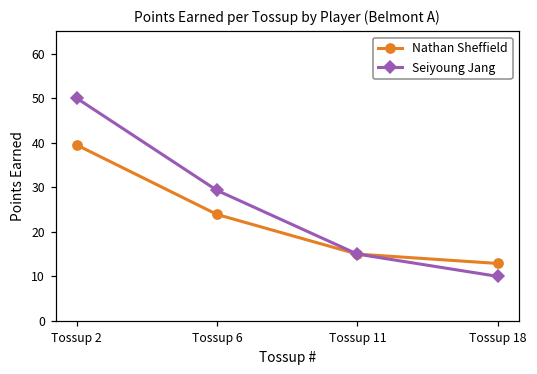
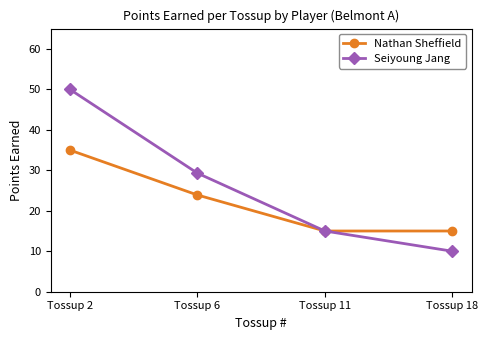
  {
    "Nathan Sheffield": {
-     "Tossup 2": 40,
+     "Tossup 2": 35,
      "Tossup 6": 24,
-     "Tossup 18": 13
+     "Tossup 18": 15
    },
    "Seiyoung Jang": {
      "Tossup 2": 50,
      "Tossup 6": 29,
      "Tossup 18": 10
    }
  }
